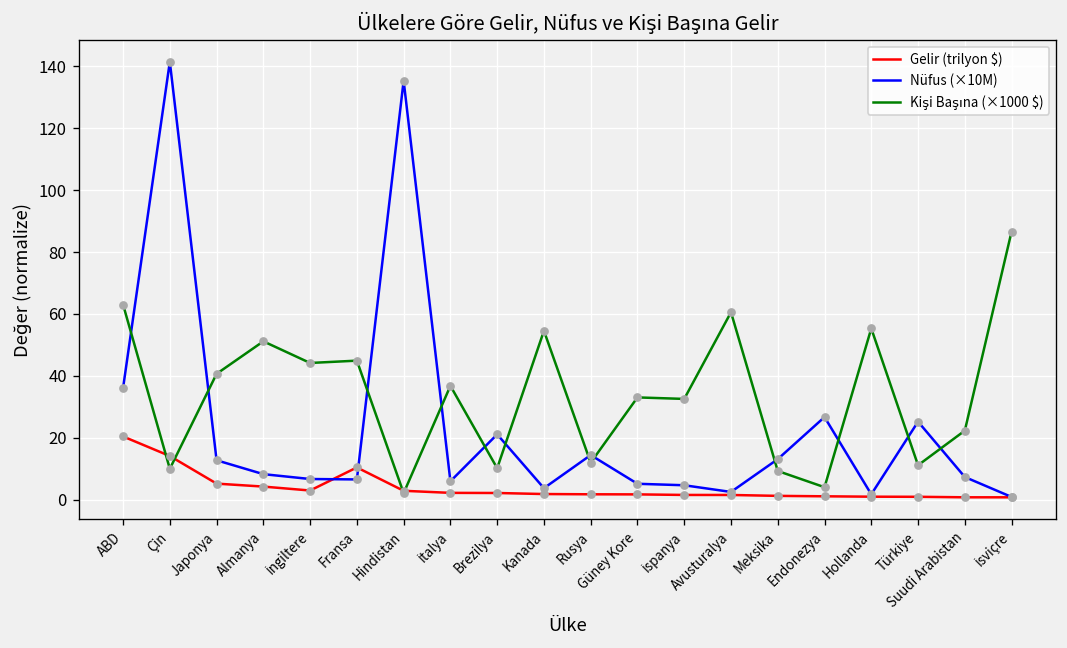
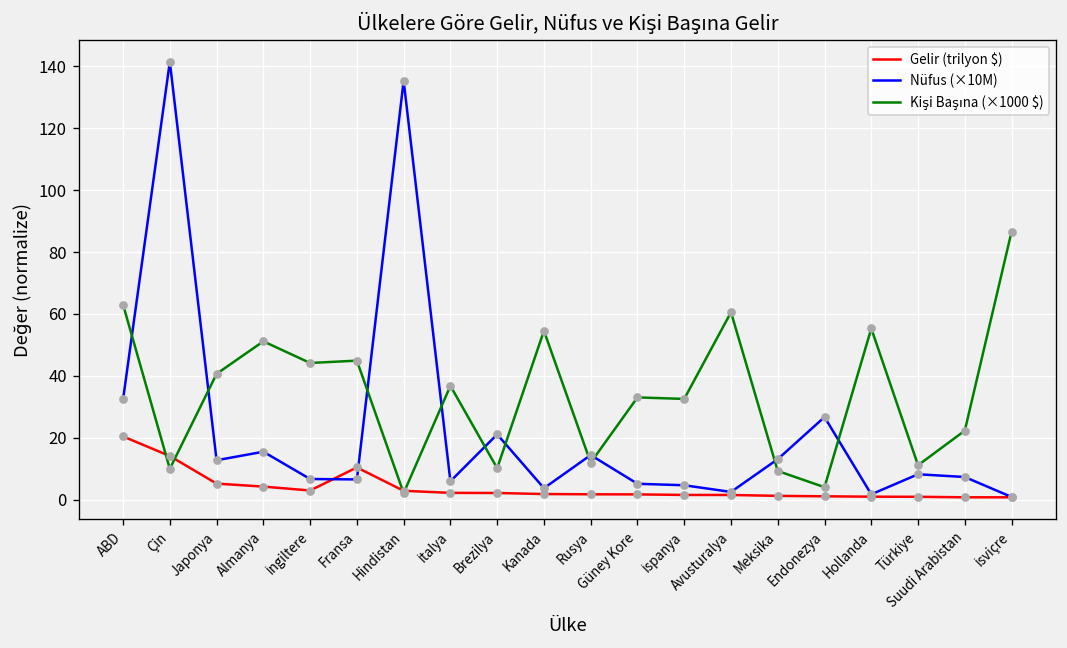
  {
    "Gelir (trilyon $)": {
      "ABD": 20,
      "Çin": 14,
      "Japonya": 5,
      "Almanya": 4,
      "İngiltere": 3,
      "Fransa": 10,
      "İtalya": 2,
      "Brezilya": 2,
      "Kanada": 2,
      "Rusya": 2,
      "Güney Kore": 2,
      "İspanya": 2,
      "Meksika": 1,
      "Endonezya": 1,
      "Türkiye": 1,
      "Suudi Arabistan": 1
    },
    "Nüfus (×10M)": {
-     "ABD": 36,
+     "ABD": 32,
      "Çin": 142,
      "Japonya": 13,
-     "Almanya": 8,
+     "Almanya": 15,
      "İngiltere": 7,
      "Fransa": 7,
      "Hindistan": 135,
      "İtalya": 6,
      "Brezilya": 21,
      "Kanada": 4,
      "Rusya": 14,
      "Güney Kore": 5,
      "İspanya": 5,
      "Meksika": 13,
      "Endonezya": 27,
-     "Türkiye": 25,
+     "Türkiye": 8,
      "Suudi Arabistan": 7
    },
    "Kişi Başına (×1000 $)": {
      "ABD": 63,
      "Çin": 10,
      "Japonya": 41,
      "Almanya": 51,
      "İngiltere": 44,
      "Fransa": 45,
      "İtalya": 37,
      "Brezilya": 10,
      "Kanada": 55,
      "Rusya": 12,
      "Güney Kore": 33,
      "İspanya": 33,
      "Avusturalya": 61,
      "Meksika": 9,
      "Endonezya": 4,
      "Hollanda": 55,
      "Türkiye": 11,
      "Suudi Arabistan": 22,
      "İsviçre": 87
    }
  }
